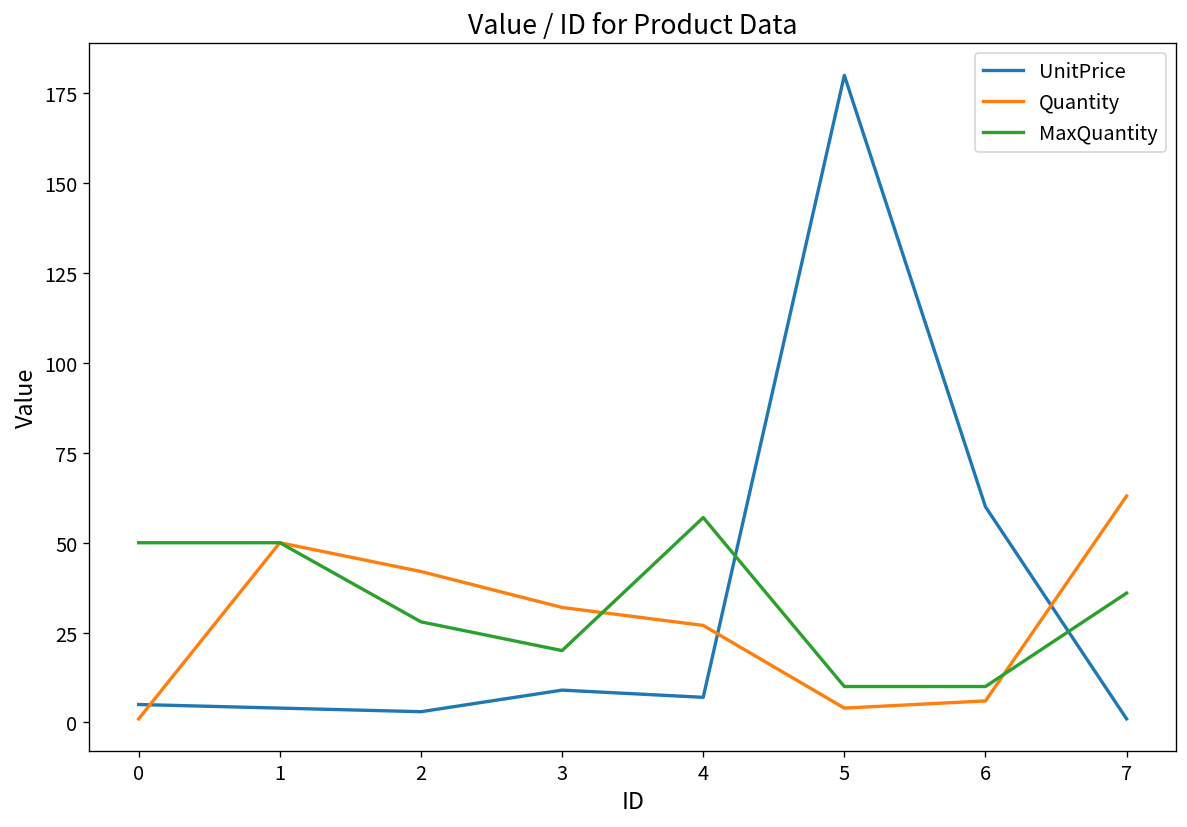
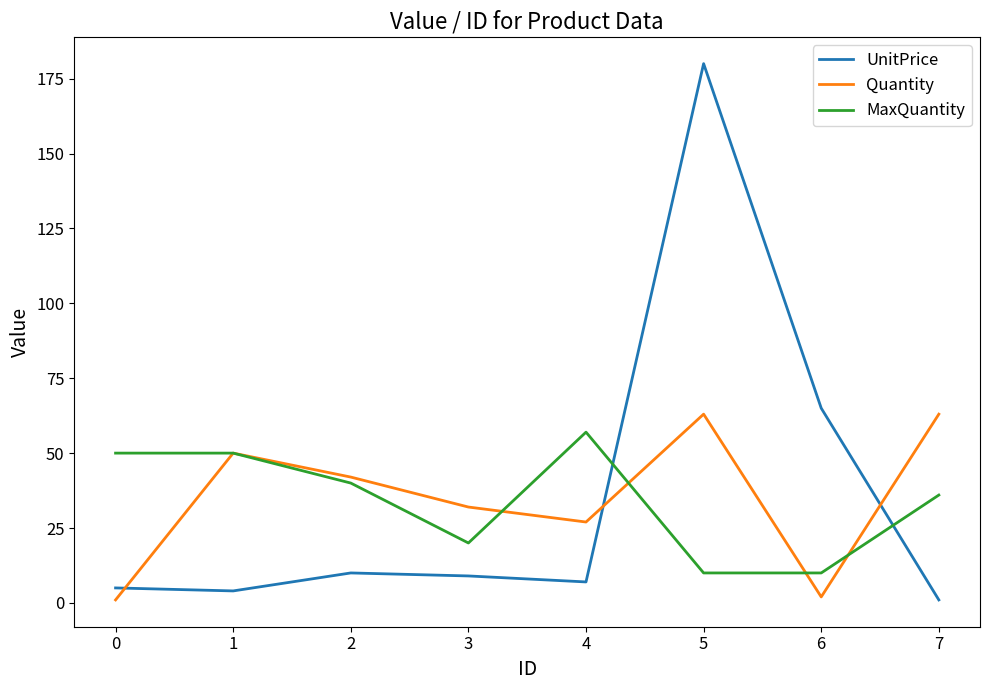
  {
    "UnitPrice": {
      "0": 5,
      "1": 4,
-     "2": 3,
+     "2": 10,
      "3": 9,
      "4": 7,
      "5": 180,
-     "6": 60,
+     "6": 65,
      "7": 1
    },
    "Quantity": {
      "0": 1,
      "2": 42,
      "3": 32,
      "4": 27,
-     "5": 4,
-     "6": 6,
+     "5": 63,
+     "6": 2,
      "7": 63
    },
    "MaxQuantity": {
      "0": 50,
-     "2": 28,
+     "2": 40,
      "3": 20,
      "4": 57,
      "5": 10,
      "6": 10,
      "7": 36
    }
  }
